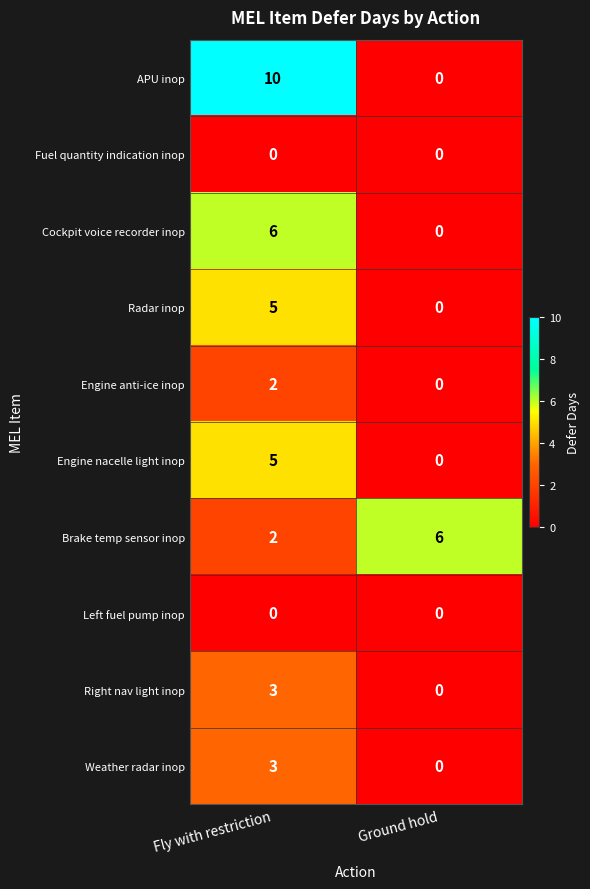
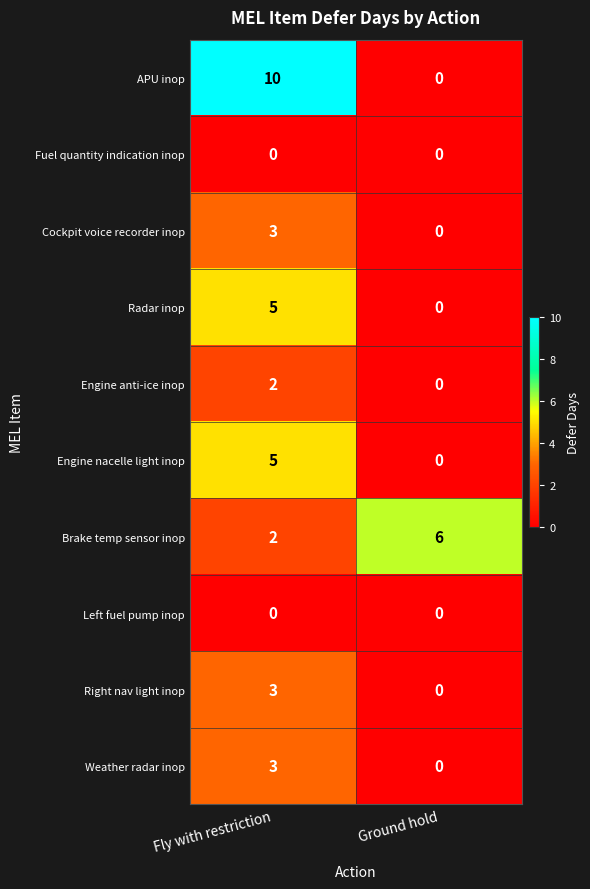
  {
    "APU inop": {
      "Fly with restriction": 10,
      "Ground hold": 0
    },
    "Fuel quantity indication inop": {
      "Fly with restriction": 0,
      "Ground hold": 0
    },
    "Cockpit voice recorder inop": {
-     "Fly with restriction": 6,
+     "Fly with restriction": 3,
      "Ground hold": 0
    },
    "Radar inop": {
      "Fly with restriction": 5,
      "Ground hold": 0
    },
    "Engine anti-ice inop": {
      "Fly with restriction": 2,
      "Ground hold": 0
    },
    "Engine nacelle light inop": {
      "Fly with restriction": 5,
      "Ground hold": 0
    },
    "Brake temp sensor inop": {
      "Fly with restriction": 2,
      "Ground hold": 6
    },
    "Left fuel pump inop": {
      "Fly with restriction": 0,
      "Ground hold": 0
    },
    "Right nav light inop": {
      "Fly with restriction": 3,
      "Ground hold": 0
    },
    "Weather radar inop": {
      "Fly with restriction": 3,
      "Ground hold": 0
    }
  }
